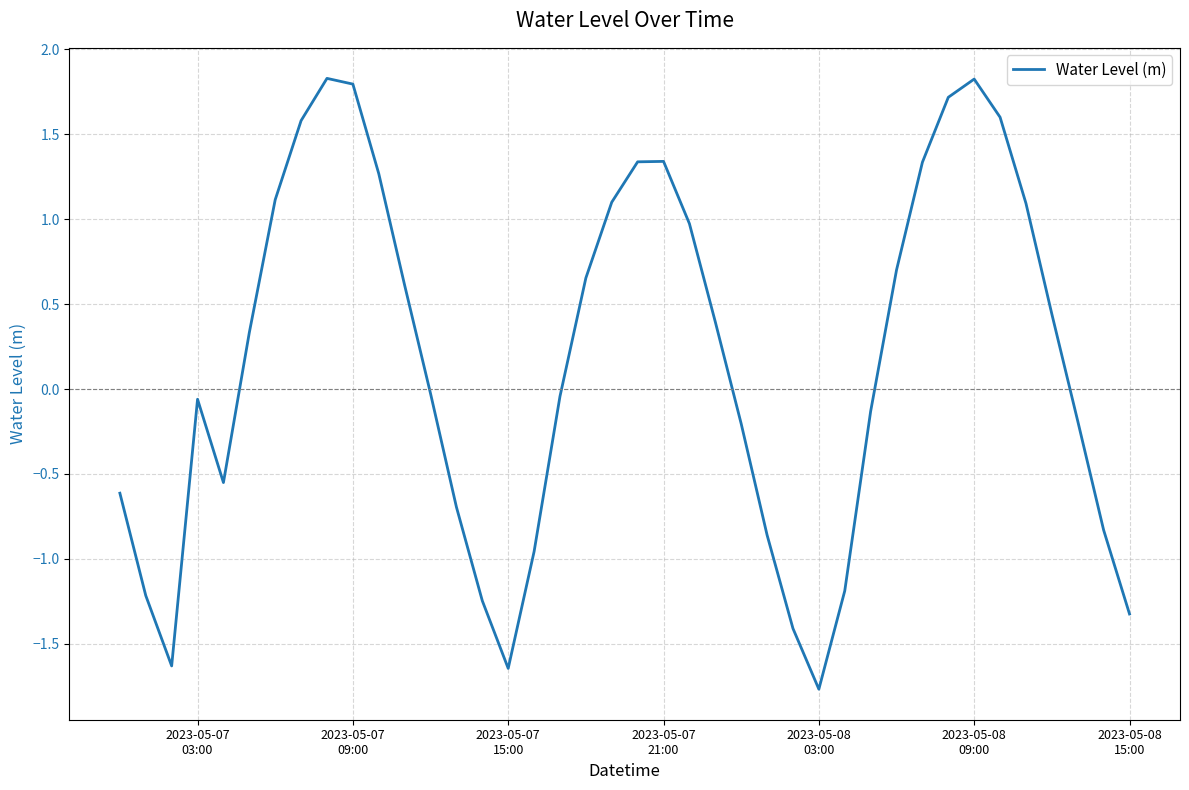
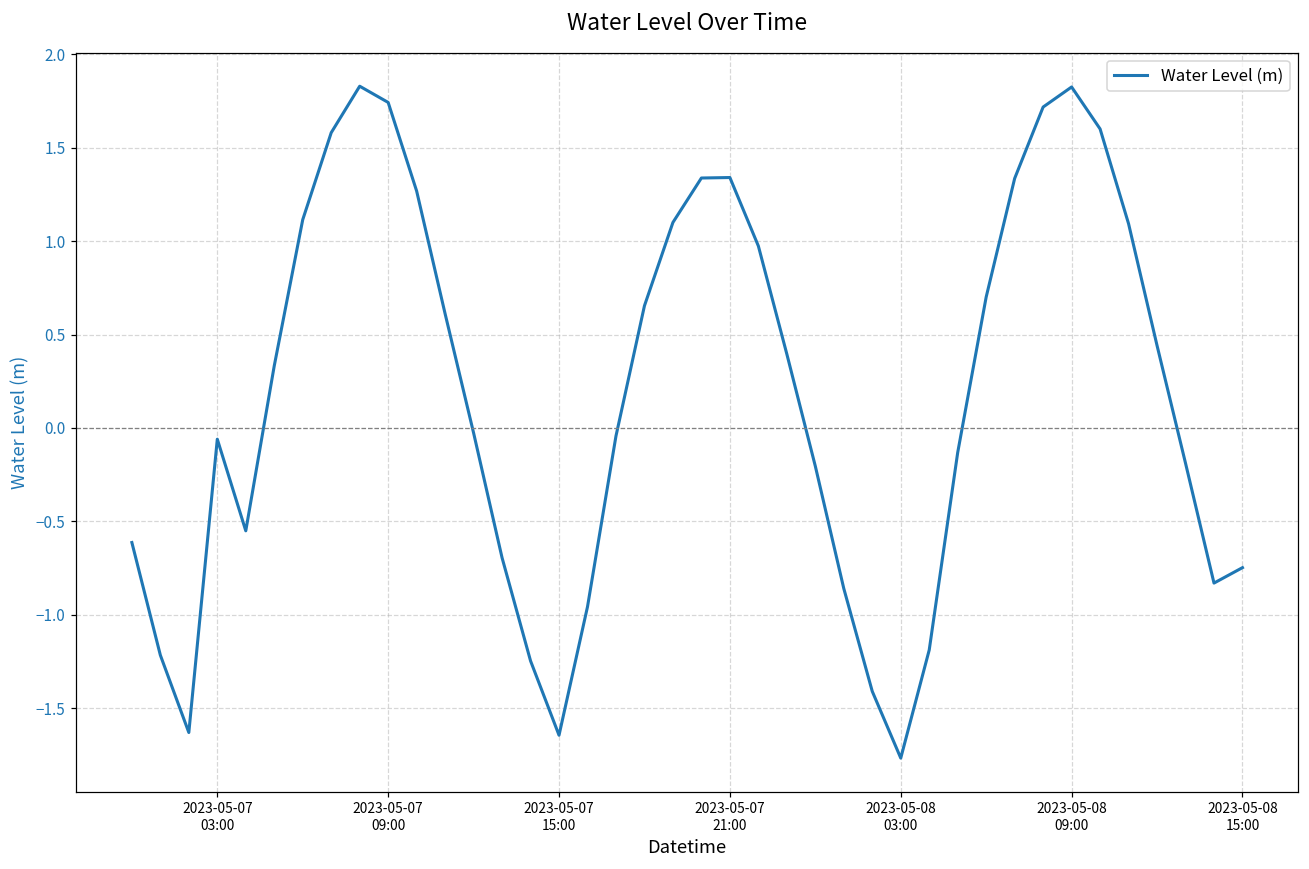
  {
    "2023-05-07 03:00": -0.06,
-   "2023-05-07 09:00": 1.80,
+   "2023-05-07 09:00": 1.74,
    "2023-05-07 15:00": -1.64,
    "2023-05-07 21:00": 1.34,
    "2023-05-08 03:00": -1.77,
    "2023-05-08 09:00": 1.82,
-   "2023-05-08 15:00": -1.32
+   "2023-05-08 15:00": -0.75
  }
